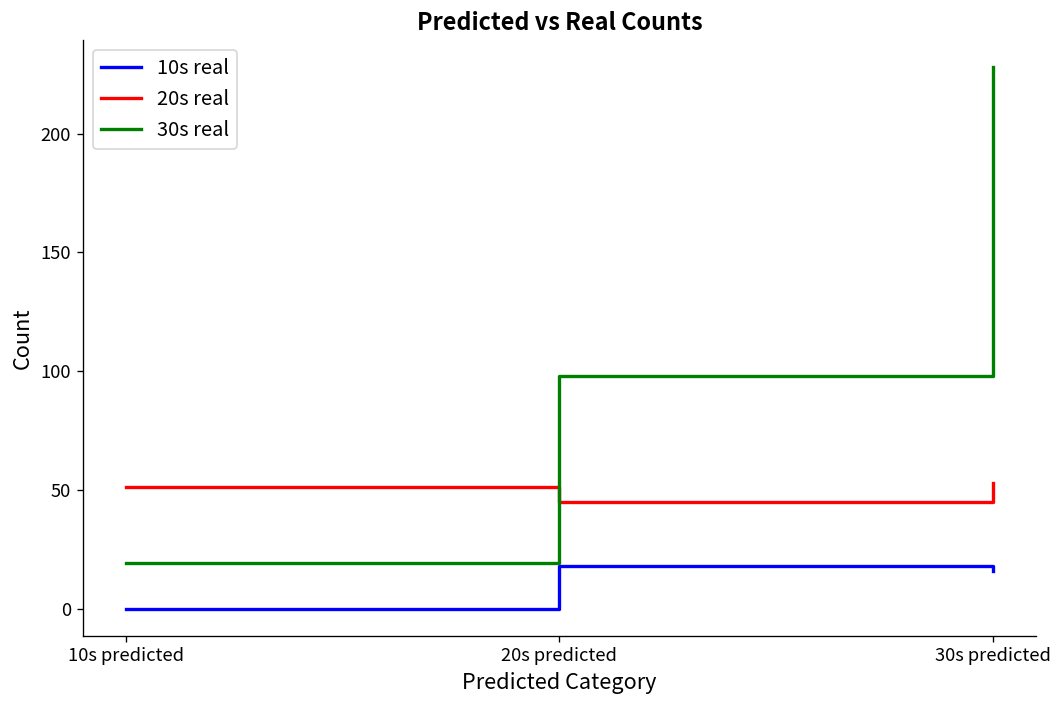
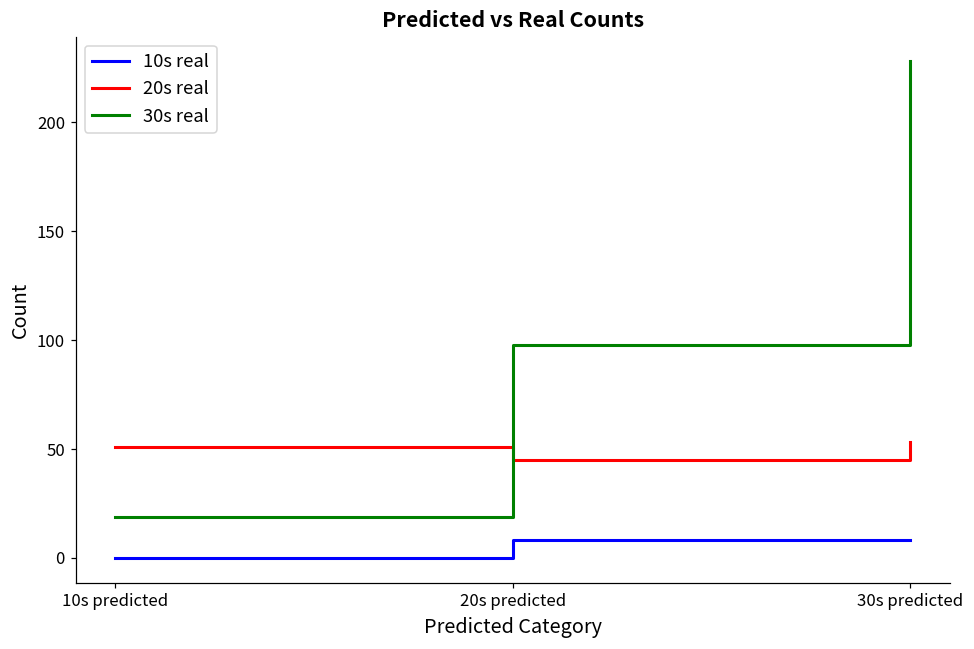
  {
    "10s real": {
      "10s predicted": 0,
-     "20s predicted": 18,
-     "30s predicted": 16
+     "20s predicted": 8,
+     "30s predicted": 8
    },
    "20s real": {
      "10s predicted": 51,
      "20s predicted": 45,
      "30s predicted": 53
    },
    "30s real": {
      "10s predicted": 19,
      "20s predicted": 98,
      "30s predicted": 228
    }
  }
